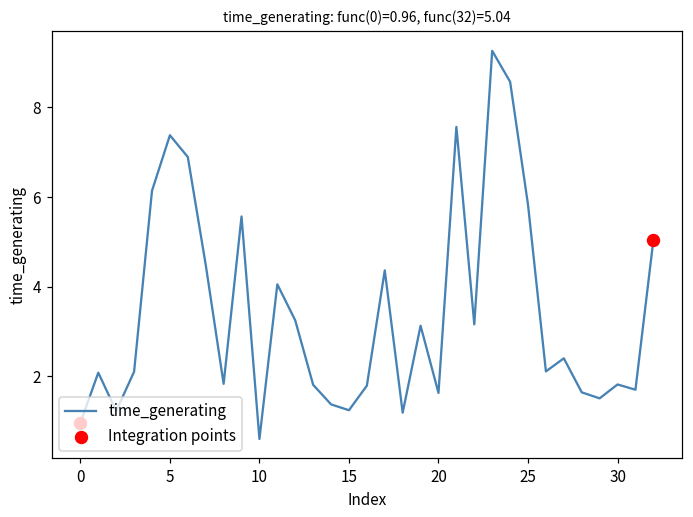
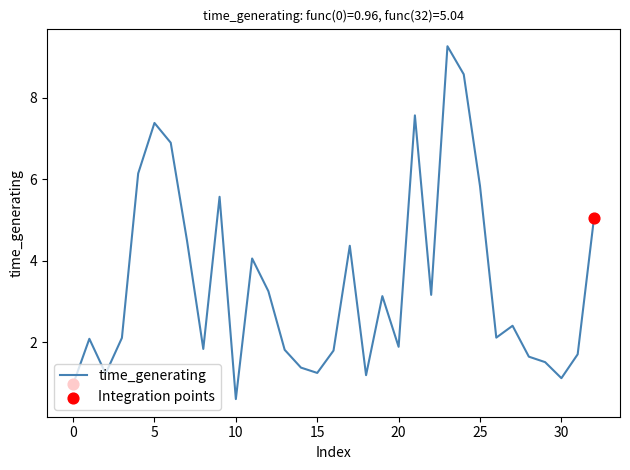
  {
    "time_generating": {
      "5": 7.4,
      "10": 0.6,
      "15": 1.2,
-     "20": 1.6,
+     "20": 1.9,
      "25": 5.8,
-     "30": 1.8
+     "30": 1.1
    }
  }
